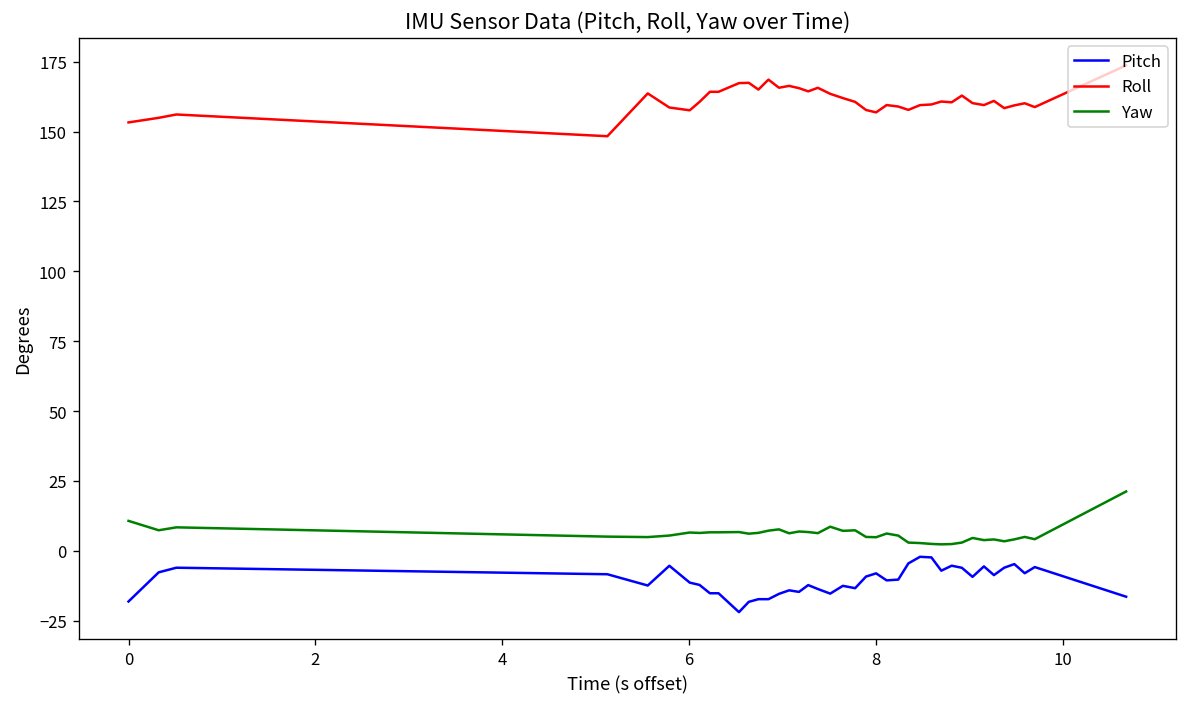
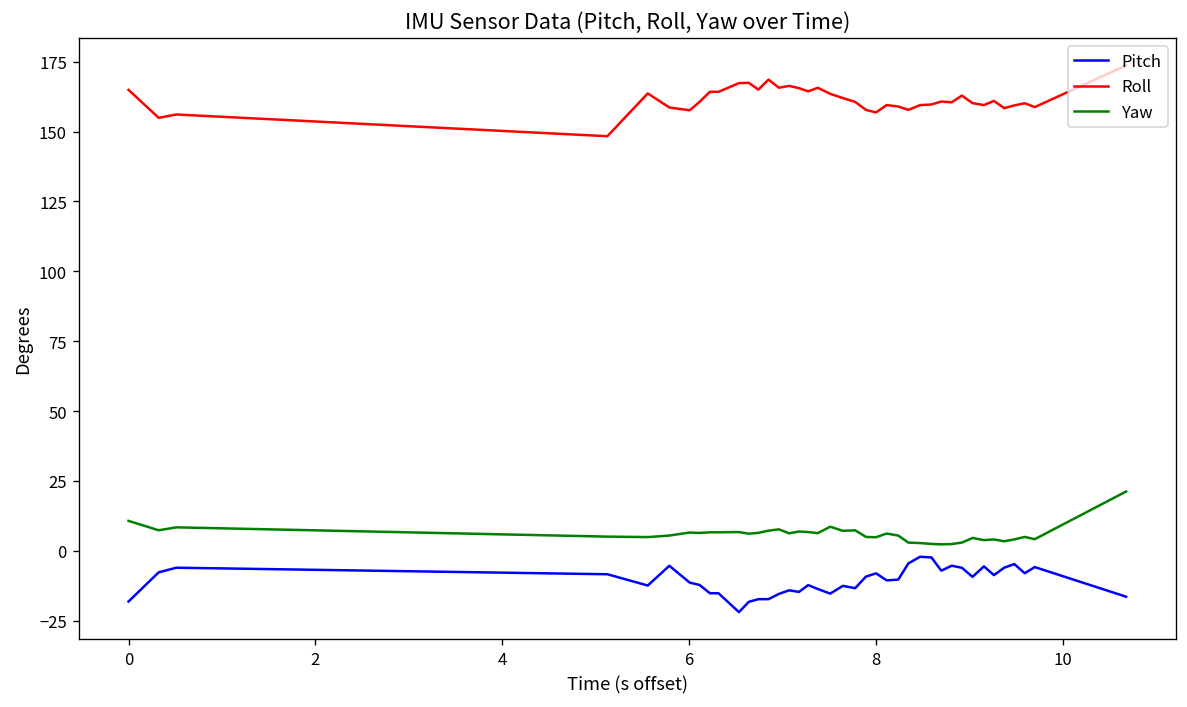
  {
    "Pitch": {
      "0": -18
    },
    "Roll": {
-     "0": 153
+     "0": 165
    },
    "Yaw": {
      "0": 11
    }
  }
